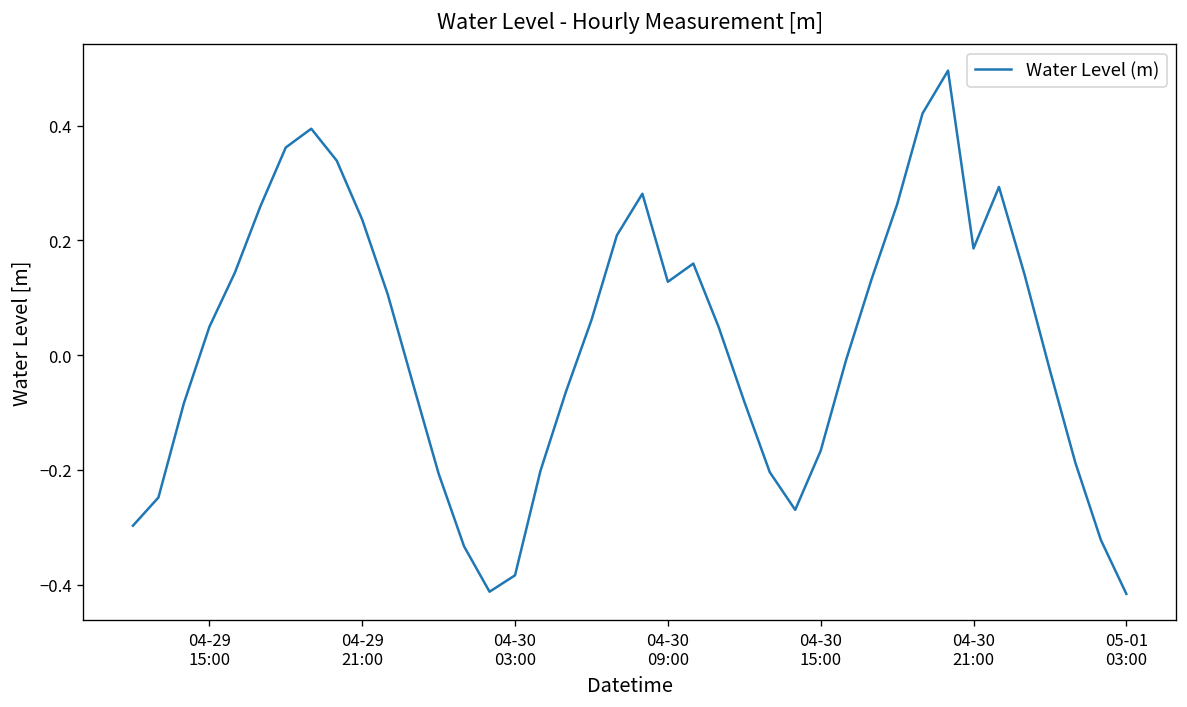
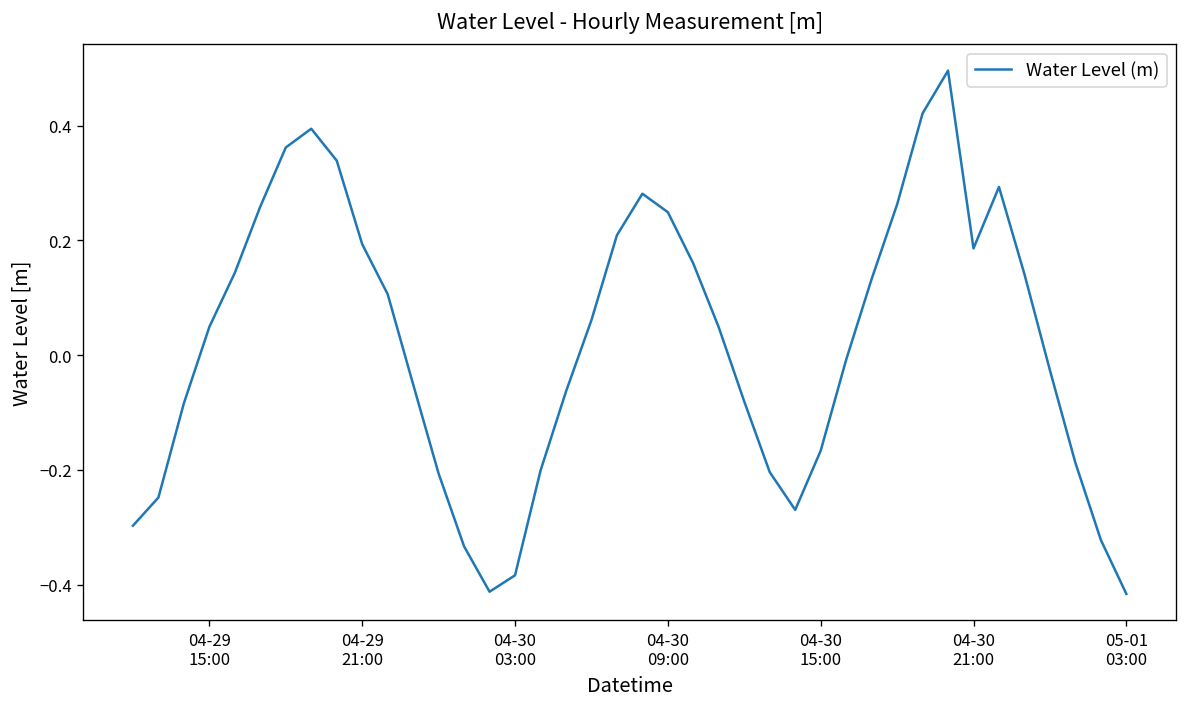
  {
    "04-29 15:00": 0.05,
-   "04-29 21:00": 0.24,
+   "04-29 21:00": 0.19,
    "04-30 03:00": -0.38,
-   "04-30 09:00": 0.13,
+   "04-30 09:00": 0.25,
    "04-30 15:00": -0.17,
    "04-30 21:00": 0.19,
    "05-01 03:00": -0.42
  }
